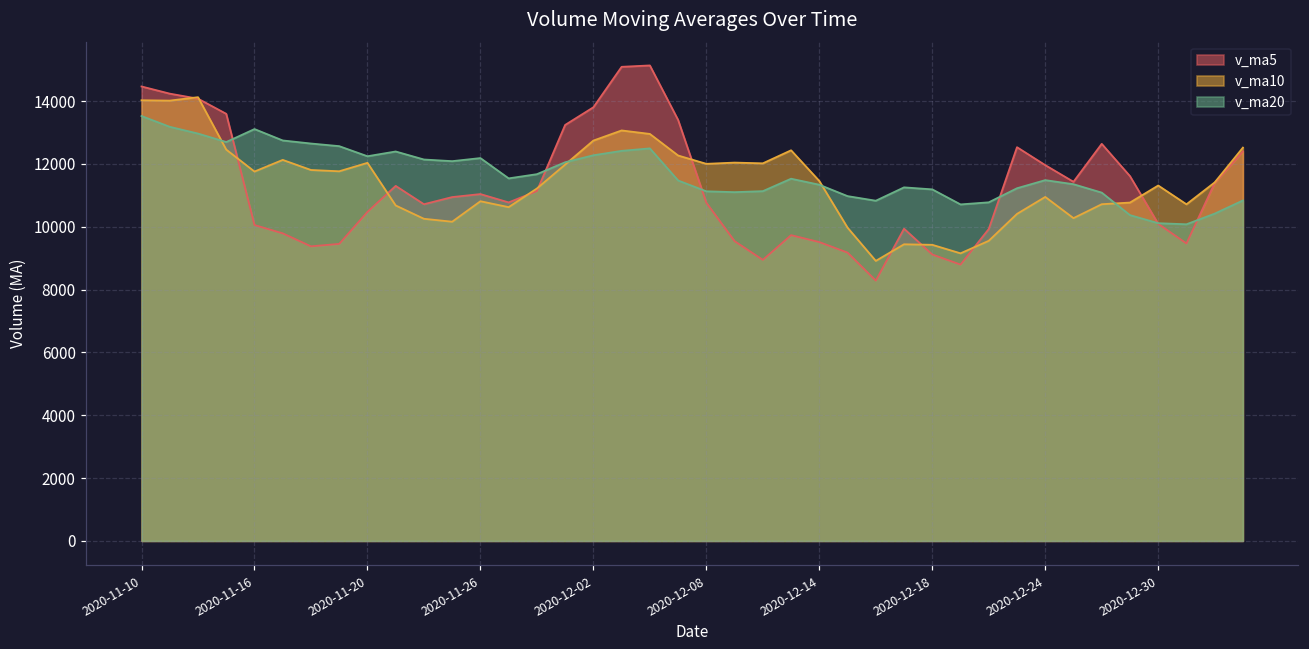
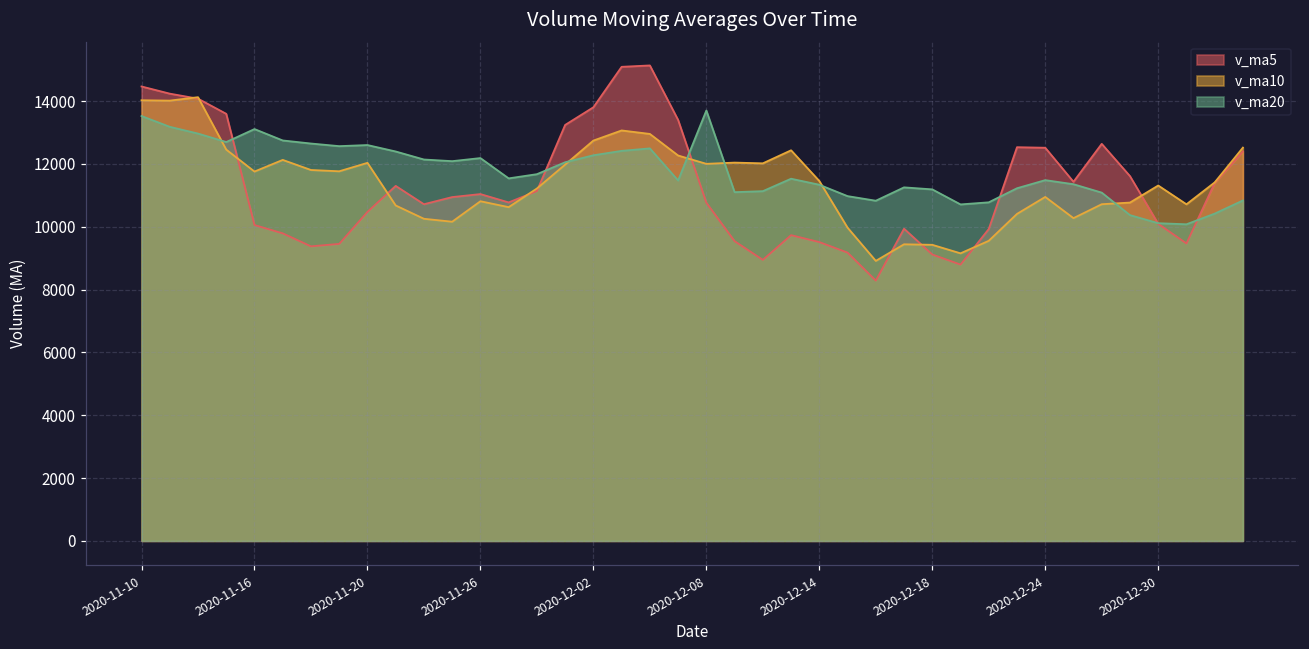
  {
    "v_ma5": {
      "2020-11-10": 14500,
      "2020-11-16": 10100,
      "2020-11-20": 10500,
      "2020-11-26": 11000,
      "2020-12-02": 13800,
      "2020-12-08": 10800,
      "2020-12-14": 9500,
      "2020-12-18": 9100,
-     "2020-12-24": 12000
+     "2020-12-24": 12500
    },
    "v_ma10": {
      "2020-11-10": 14000,
      "2020-11-16": 11800,
      "2020-11-20": 12000,
      "2020-11-26": 10800,
      "2020-12-02": 12700,
      "2020-12-08": 12000,
      "2020-12-14": 11500,
      "2020-12-18": 9400,
      "2020-12-24": 10900,
      "2020-12-30": 11300
    },
    "v_ma20": {
      "2020-11-10": 13500,
      "2020-11-16": 13100,
-     "2020-11-20": 12200,
+     "2020-11-20": 12600,
      "2020-11-26": 12200,
      "2020-12-02": 12300,
-     "2020-12-08": 11100,
+     "2020-12-08": 13700,
      "2020-12-14": 11300,
      "2020-12-18": 11200,
      "2020-12-24": 11500
    }
  }
